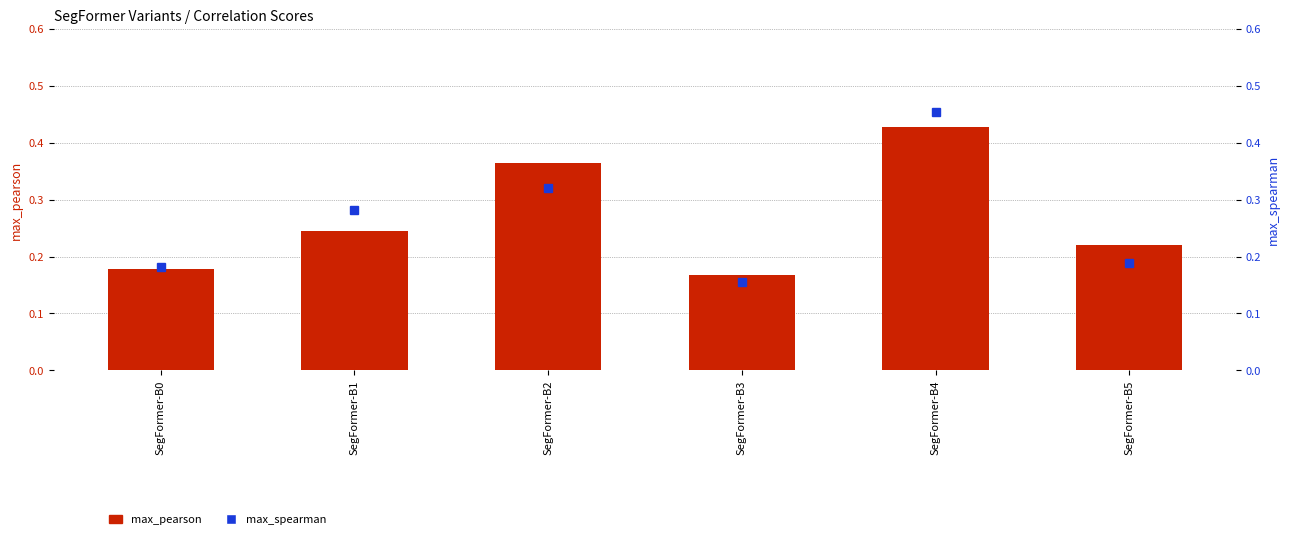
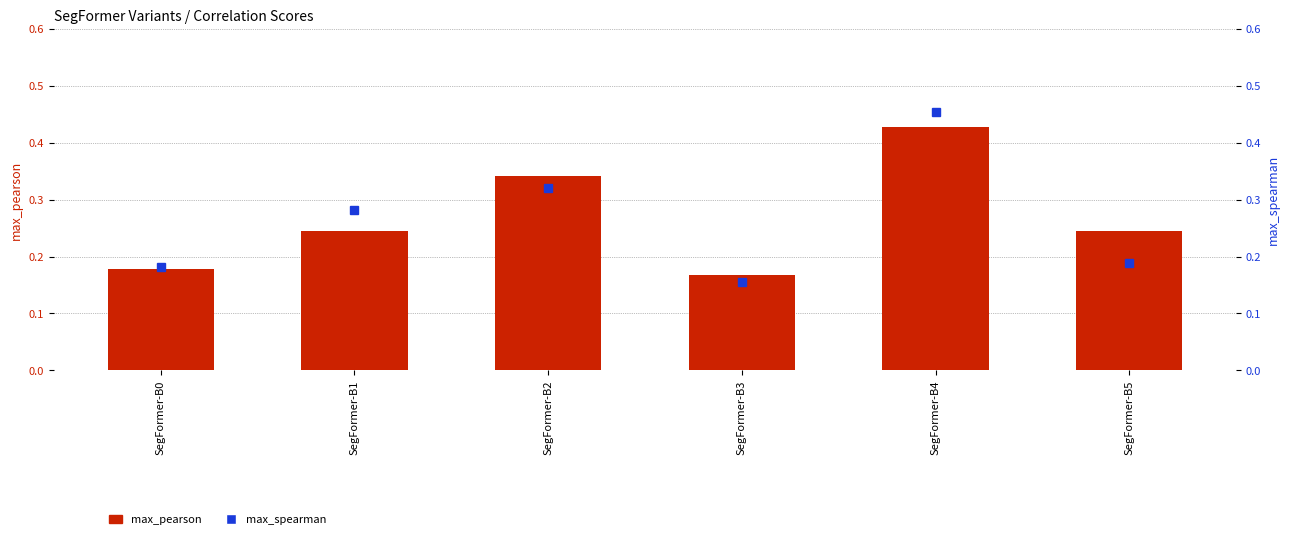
  {
    "max_pearson": {
      "SegFormer-B0": 0.18,
      "SegFormer-B1": 0.24,
-     "SegFormer-B2": 0.36,
+     "SegFormer-B2": 0.34,
      "SegFormer-B3": 0.17,
      "SegFormer-B4": 0.43,
-     "SegFormer-B5": 0.22
+     "SegFormer-B5": 0.24
    }
  }
